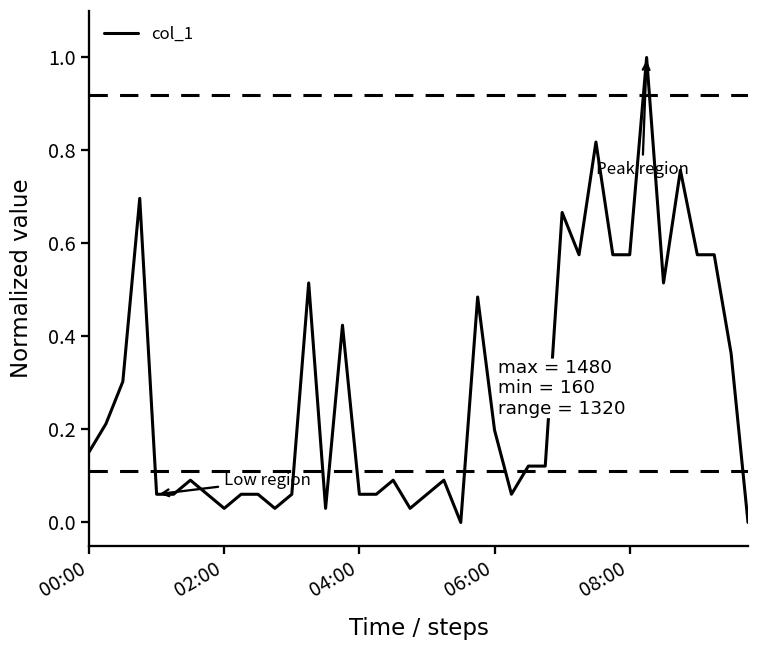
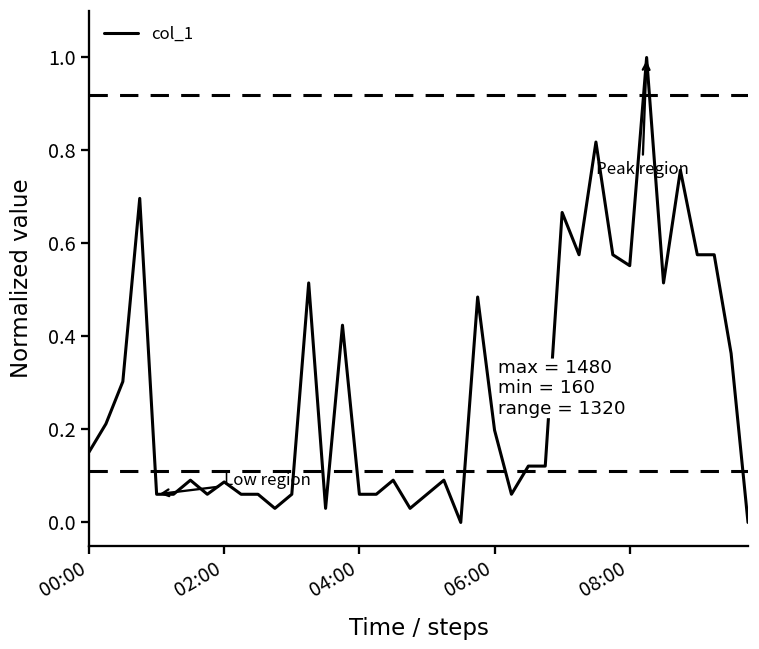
  {
    "00:00": 0.15,
-   "02:00": 0.03,
+   "02:00": 0.09,
    "04:00": 0.06,
-   "08:00": 0.58
+   "08:00": 0.55
  }
